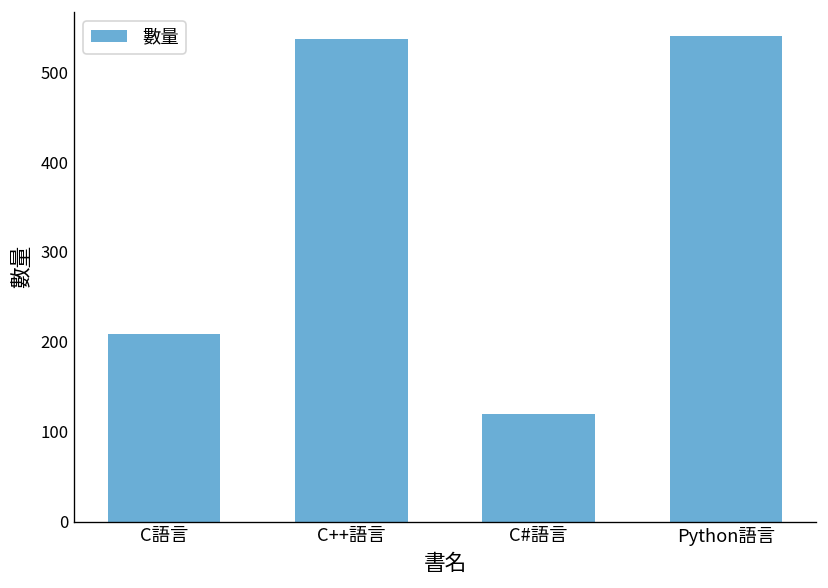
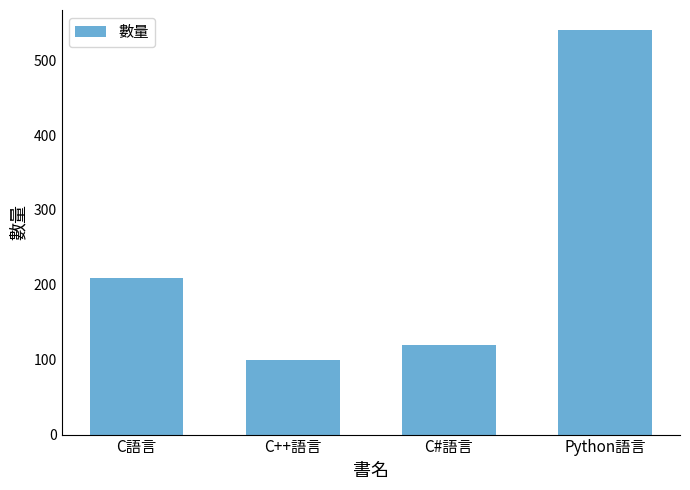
  {
    "C語言": 210,
-   "C++語言": 540,
+   "C++語言": 100,
    "C#語言": 120,
    "Python語言": 540
  }
